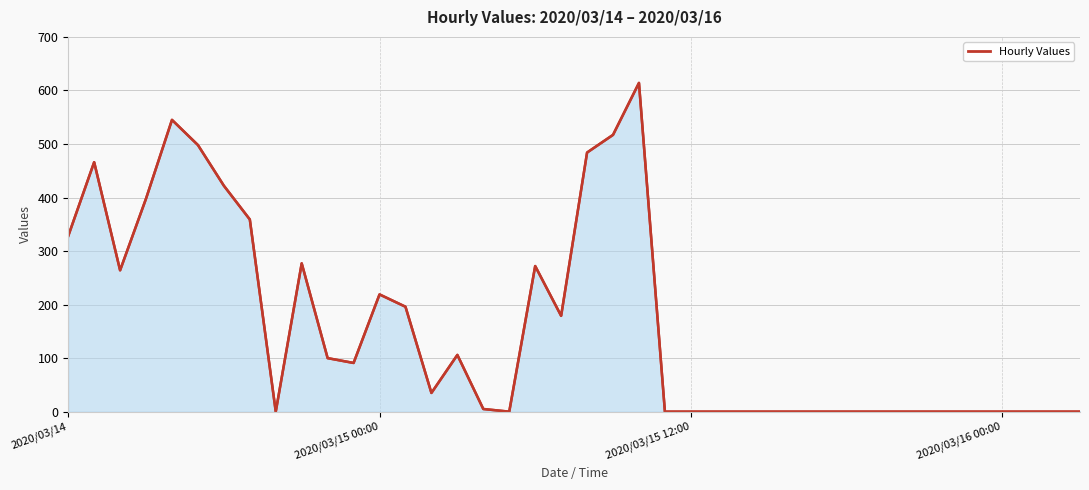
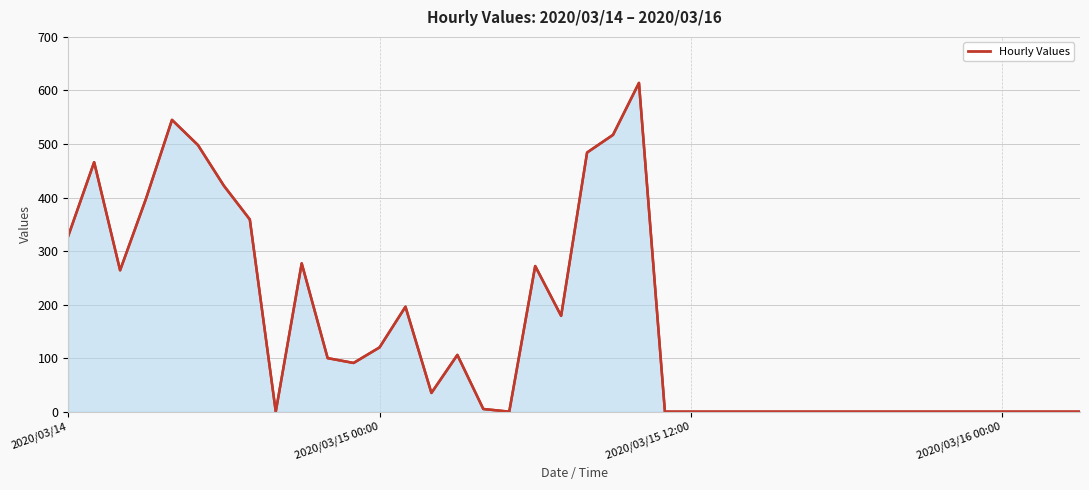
  {
    "2020/03/14": 330,
-   "2020/03/15 00:00": 220,
+   "2020/03/15 00:00": 120,
    "2020/03/15 12:00": 0,
    "2020/03/16 00:00": 0
  }
